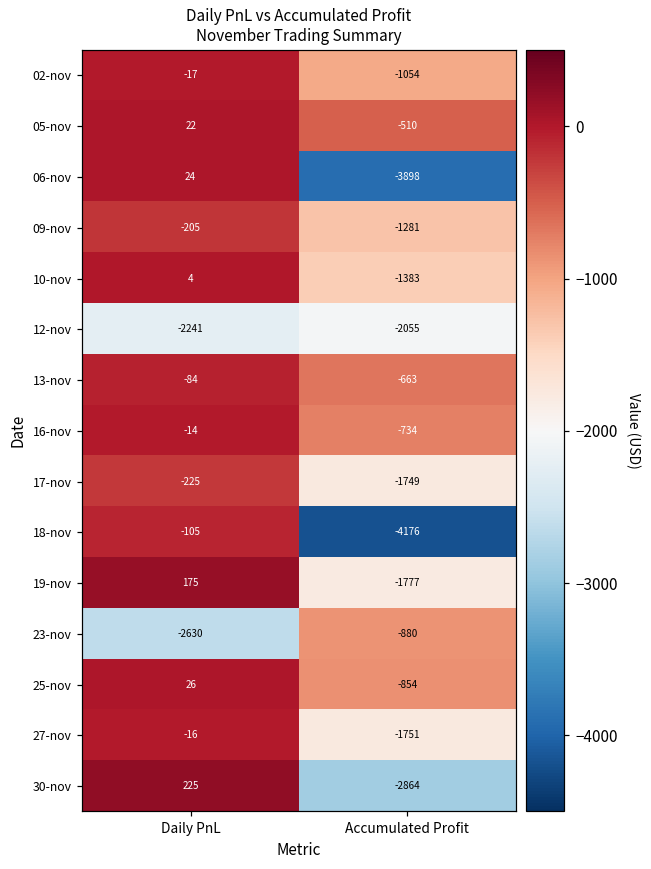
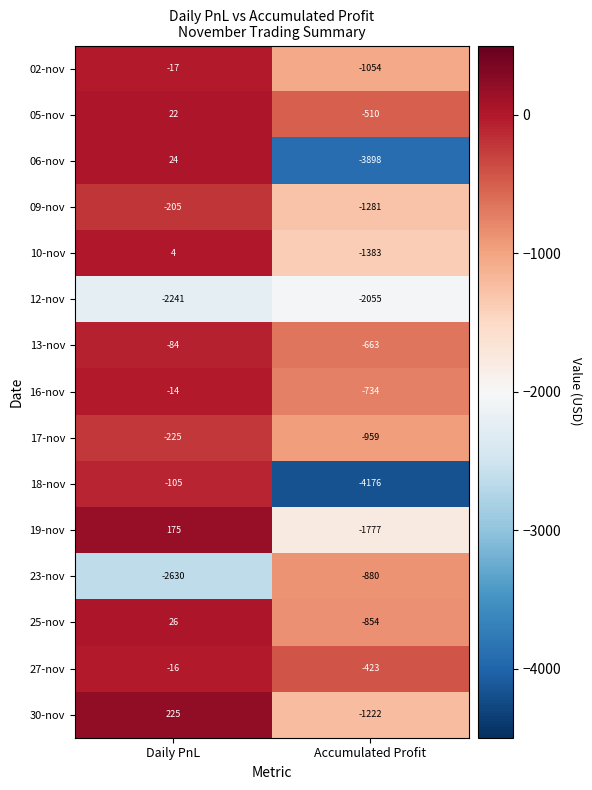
  {
    "02-nov": {
      "Daily PnL": -17,
      "Accumulated Profit": -1054
    },
    "05-nov": {
      "Daily PnL": 22,
      "Accumulated Profit": -510
    },
    "06-nov": {
      "Daily PnL": 24,
      "Accumulated Profit": -3898
    },
    "09-nov": {
      "Daily PnL": -205,
      "Accumulated Profit": -1281
    },
    "10-nov": {
      "Daily PnL": 4,
      "Accumulated Profit": -1383
    },
    "12-nov": {
      "Daily PnL": -2241,
      "Accumulated Profit": -2055
    },
    "13-nov": {
      "Daily PnL": -84,
      "Accumulated Profit": -663
    },
    "16-nov": {
      "Daily PnL": -14,
      "Accumulated Profit": -734
    },
    "17-nov": {
      "Daily PnL": -225,
-     "Accumulated Profit": -1749
+     "Accumulated Profit": -959
    },
    "18-nov": {
      "Daily PnL": -105,
      "Accumulated Profit": -4176
    },
    "19-nov": {
      "Daily PnL": 175,
      "Accumulated Profit": -1777
    },
    "23-nov": {
      "Daily PnL": -2630,
      "Accumulated Profit": -880
    },
    "25-nov": {
      "Daily PnL": 26,
      "Accumulated Profit": -854
    },
    "27-nov": {
      "Daily PnL": -16,
-     "Accumulated Profit": -1751
+     "Accumulated Profit": -423
    },
    "30-nov": {
      "Daily PnL": 225,
-     "Accumulated Profit": -2864
+     "Accumulated Profit": -1222
    }
  }
